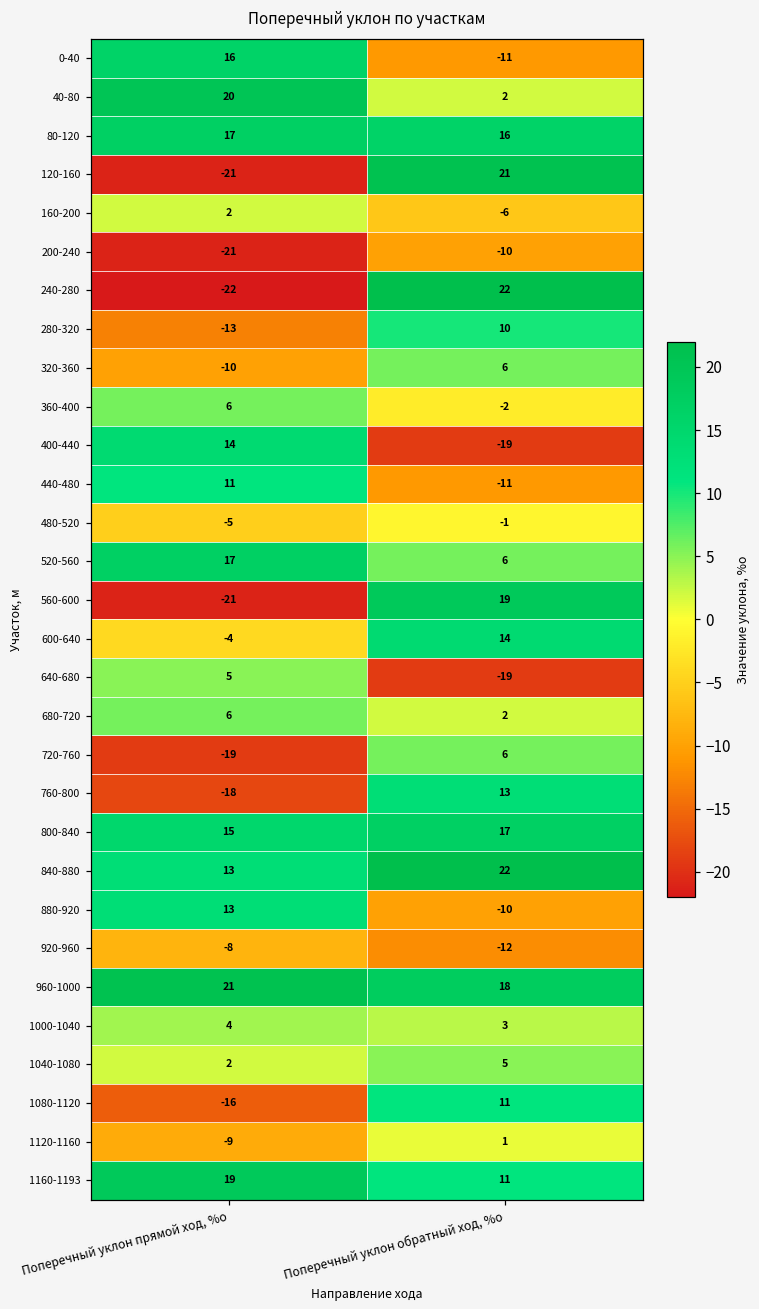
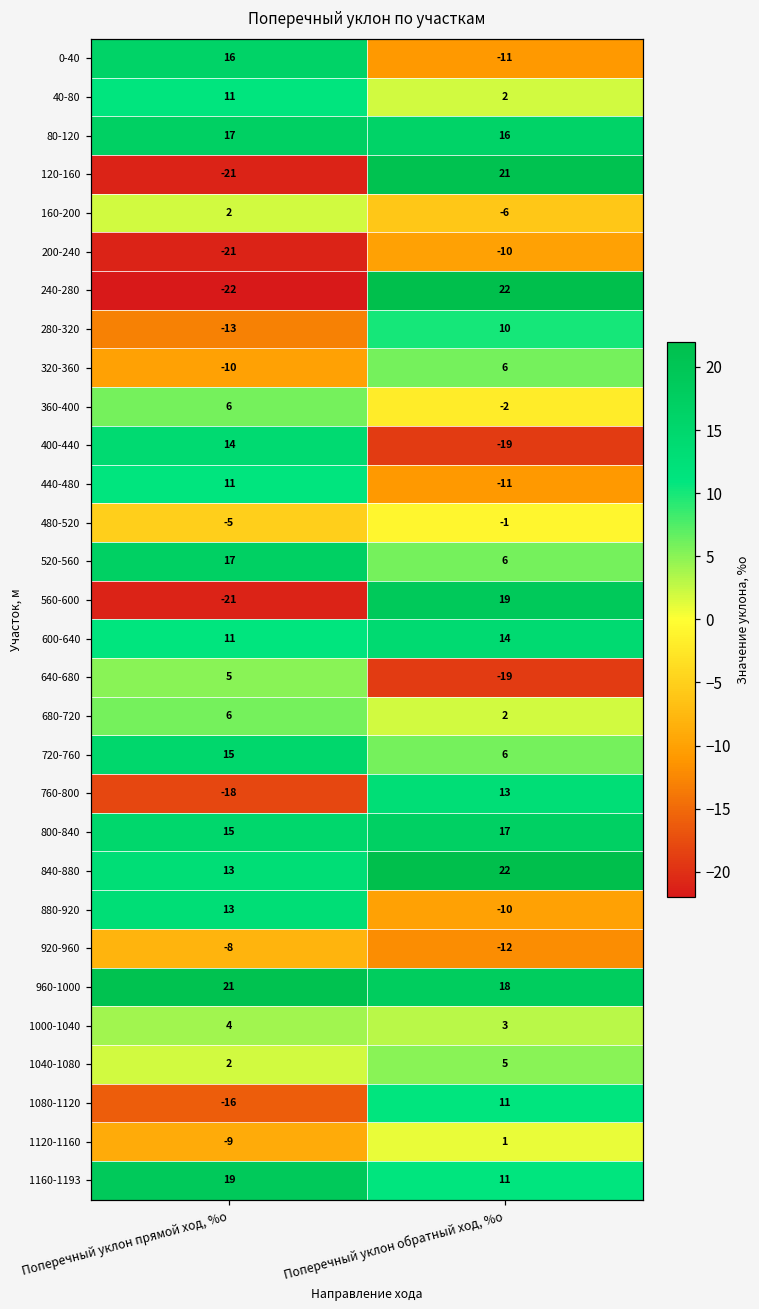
  {
    "0-40": {
      "Поперечный уклон прямой ход, %о": 16,
      "Поперечный уклон обратный ход, %о": -11
    },
    "40-80": {
-     "Поперечный уклон прямой ход, %о": 20,
+     "Поперечный уклон прямой ход, %о": 11,
      "Поперечный уклон обратный ход, %о": 2
    },
    "80-120": {
      "Поперечный уклон прямой ход, %о": 17,
      "Поперечный уклон обратный ход, %о": 16
    },
    "120-160": {
      "Поперечный уклон прямой ход, %о": -21,
      "Поперечный уклон обратный ход, %о": 21
    },
    "160-200": {
      "Поперечный уклон прямой ход, %о": 2,
      "Поперечный уклон обратный ход, %о": -6
    },
    "200-240": {
      "Поперечный уклон прямой ход, %о": -21,
      "Поперечный уклон обратный ход, %о": -10
    },
    "240-280": {
      "Поперечный уклон прямой ход, %о": -22,
      "Поперечный уклон обратный ход, %о": 22
    },
    "280-320": {
      "Поперечный уклон прямой ход, %о": -13,
      "Поперечный уклон обратный ход, %о": 10
    },
    "320-360": {
      "Поперечный уклон прямой ход, %о": -10,
      "Поперечный уклон обратный ход, %о": 6
    },
    "360-400": {
      "Поперечный уклон прямой ход, %о": 6,
      "Поперечный уклон обратный ход, %о": -2
    },
    "400-440": {
      "Поперечный уклон прямой ход, %о": 14,
      "Поперечный уклон обратный ход, %о": -19
    },
    "440-480": {
      "Поперечный уклон прямой ход, %о": 11,
      "Поперечный уклон обратный ход, %о": -11
    },
    "480-520": {
      "Поперечный уклон прямой ход, %о": -5,
      "Поперечный уклон обратный ход, %о": -1
    },
    "520-560": {
      "Поперечный уклон прямой ход, %о": 17,
      "Поперечный уклон обратный ход, %о": 6
    },
    "560-600": {
      "Поперечный уклон прямой ход, %о": -21,
      "Поперечный уклон обратный ход, %о": 19
    },
    "600-640": {
-     "Поперечный уклон прямой ход, %о": -4,
+     "Поперечный уклон прямой ход, %о": 11,
      "Поперечный уклон обратный ход, %о": 14
    },
    "640-680": {
      "Поперечный уклон прямой ход, %о": 5,
      "Поперечный уклон обратный ход, %о": -19
    },
    "680-720": {
      "Поперечный уклон прямой ход, %о": 6,
      "Поперечный уклон обратный ход, %о": 2
    },
    "720-760": {
-     "Поперечный уклон прямой ход, %о": -19,
+     "Поперечный уклон прямой ход, %о": 15,
      "Поперечный уклон обратный ход, %о": 6
    },
    "760-800": {
      "Поперечный уклон прямой ход, %о": -18,
      "Поперечный уклон обратный ход, %о": 13
    },
    "800-840": {
      "Поперечный уклон прямой ход, %о": 15,
      "Поперечный уклон обратный ход, %о": 17
    },
    "840-880": {
      "Поперечный уклон прямой ход, %о": 13,
      "Поперечный уклон обратный ход, %о": 22
    },
    "880-920": {
      "Поперечный уклон прямой ход, %о": 13,
      "Поперечный уклон обратный ход, %о": -10
    },
    "920-960": {
      "Поперечный уклон прямой ход, %о": -8,
      "Поперечный уклон обратный ход, %о": -12
    },
    "960-1000": {
      "Поперечный уклон прямой ход, %о": 21,
      "Поперечный уклон обратный ход, %о": 18
    },
    "1000-1040": {
      "Поперечный уклон прямой ход, %о": 4,
      "Поперечный уклон обратный ход, %о": 3
    },
    "1040-1080": {
      "Поперечный уклон прямой ход, %о": 2,
      "Поперечный уклон обратный ход, %о": 5
    },
    "1080-1120": {
      "Поперечный уклон прямой ход, %о": -16,
      "Поперечный уклон обратный ход, %о": 11
    },
    "1120-1160": {
      "Поперечный уклон прямой ход, %о": -9,
      "Поперечный уклон обратный ход, %о": 1
    },
    "1160-1193": {
      "Поперечный уклон прямой ход, %о": 19,
      "Поперечный уклон обратный ход, %о": 11
    }
  }
